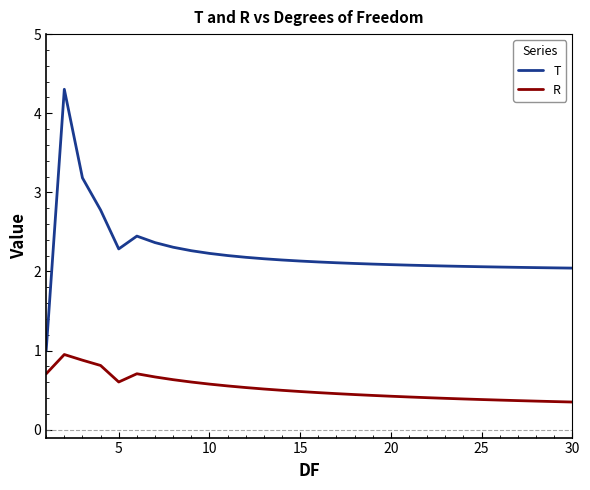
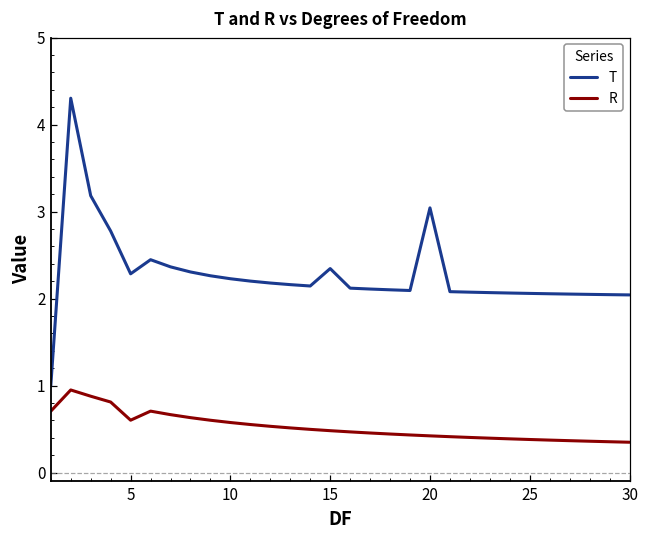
  {
    "T": {
      "5": 2.3,
      "10": 2.2,
-     "15": 2.1,
-     "20": 2.1,
+     "15": 2.3,
+     "20": 3.0,
      "25": 2.1,
      "30": 2.0
    },
    "R": {
      "5": 0.6,
      "10": 0.6,
      "15": 0.5,
      "20": 0.4,
      "25": 0.4,
      "30": 0.3
    }
  }
